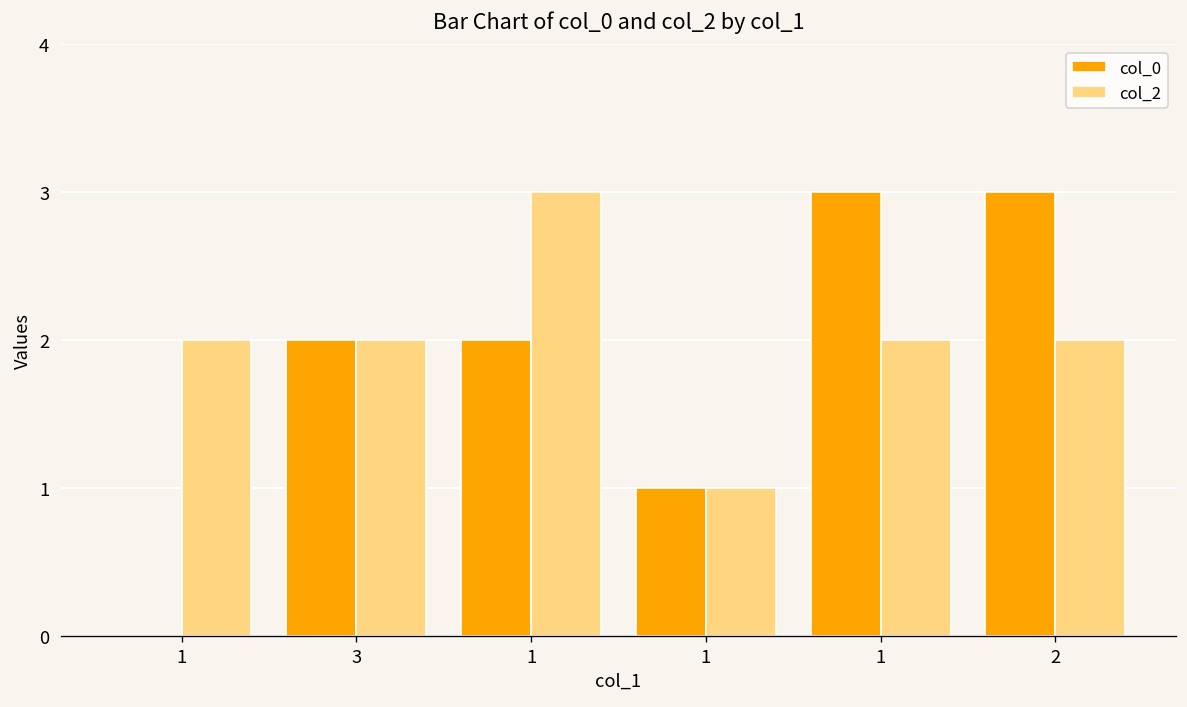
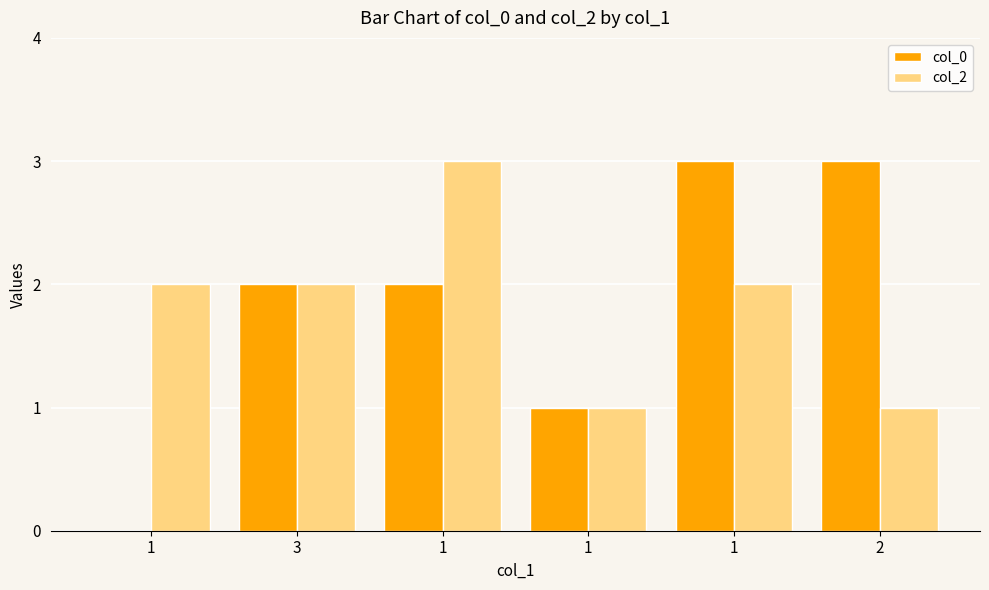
  {
    "col_0": {
      "3": 2,
      "2": 3
    },
    "col_2": {
      "3": 2,
-     "2": 2
+     "2": 1
    }
  }
